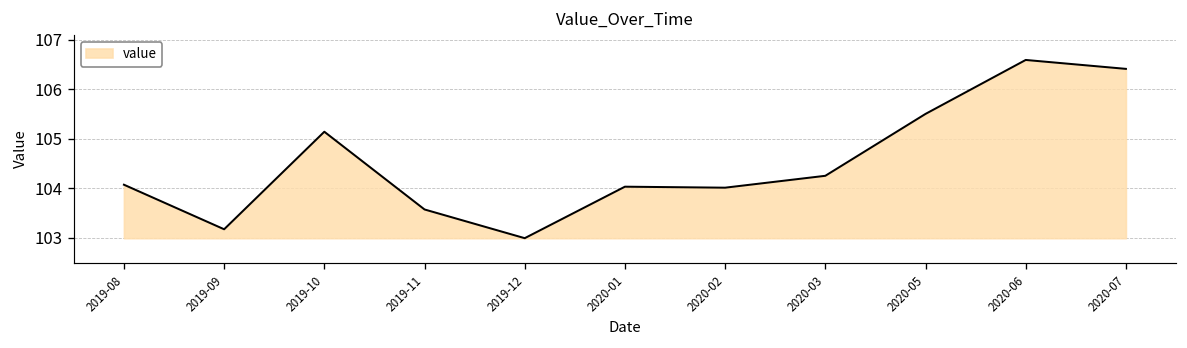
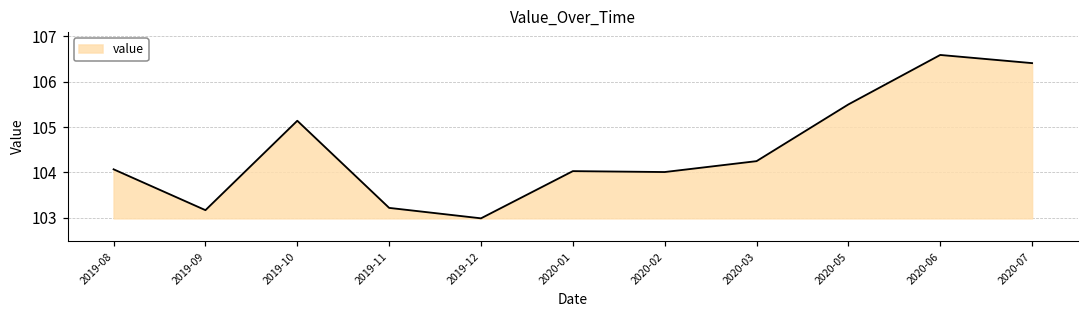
  {
    "2019-08": 104.1,
    "2019-09": 103.2,
    "2019-10": 105.1,
-   "2019-11": 103.6,
+   "2019-11": 103.2,
    "2019-12": 103.0,
    "2020-01": 104.0,
    "2020-02": 104.0,
    "2020-03": 104.3,
    "2020-05": 105.5,
    "2020-06": 106.6,
    "2020-07": 106.4
  }
